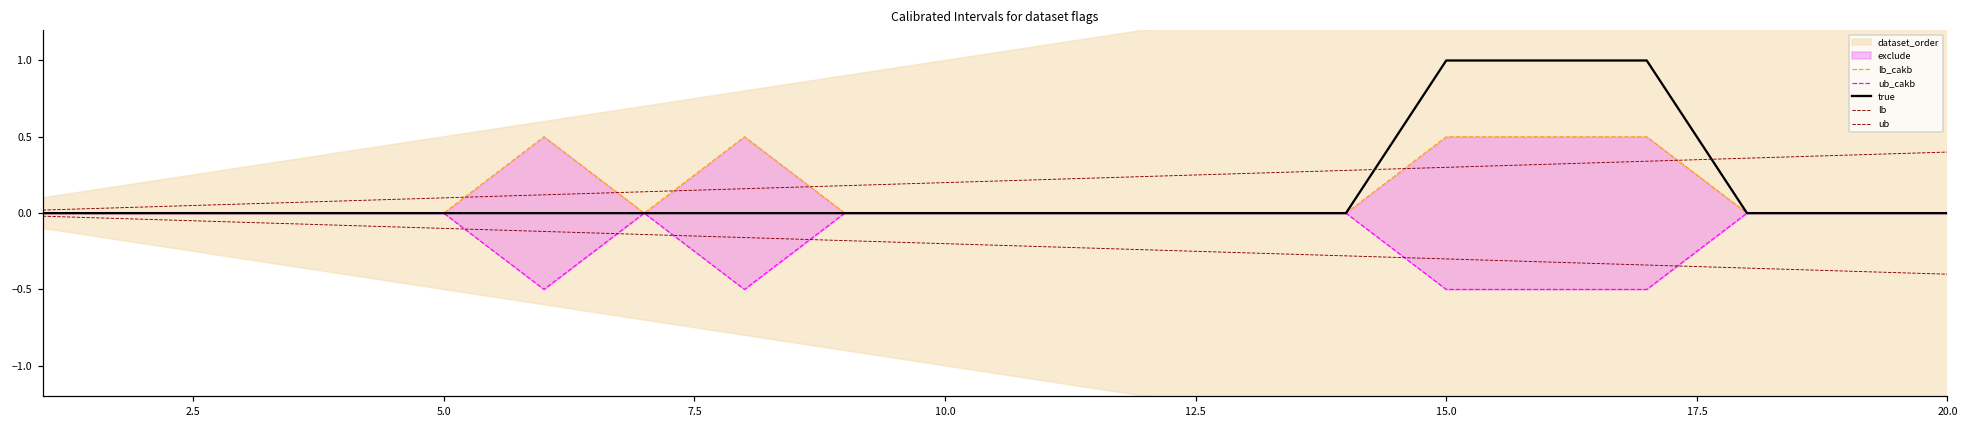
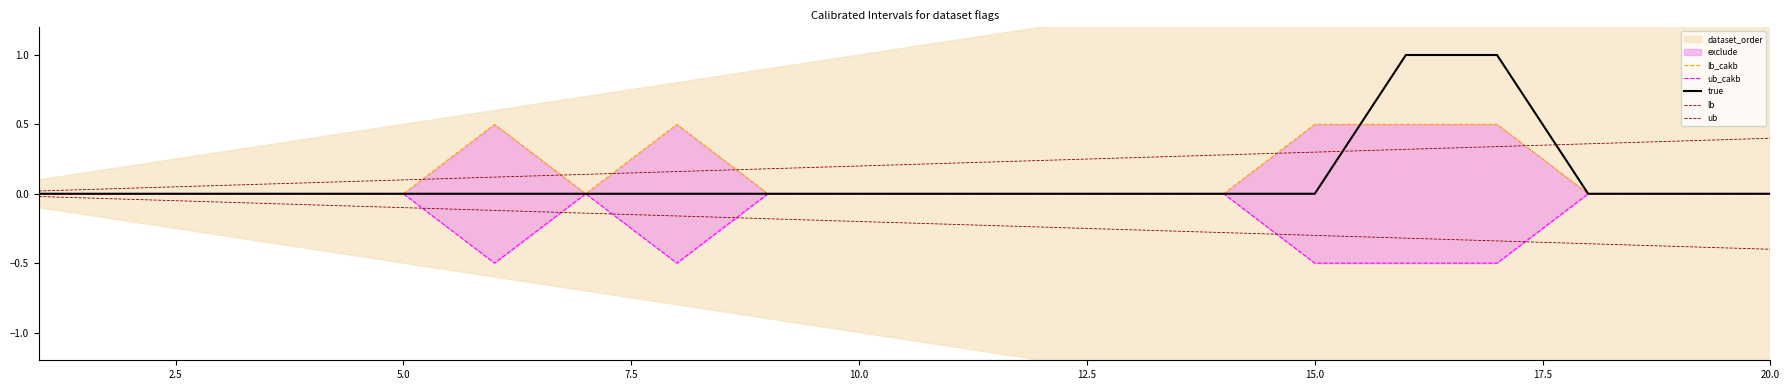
  {
    "exclude": {
      "15.0": 0.50
    },
    "ub_cakb": {
      "15.0": -0.50
    },
    "true": {
-     "15.0": 1
+     "15.0": 0
    }
  }
